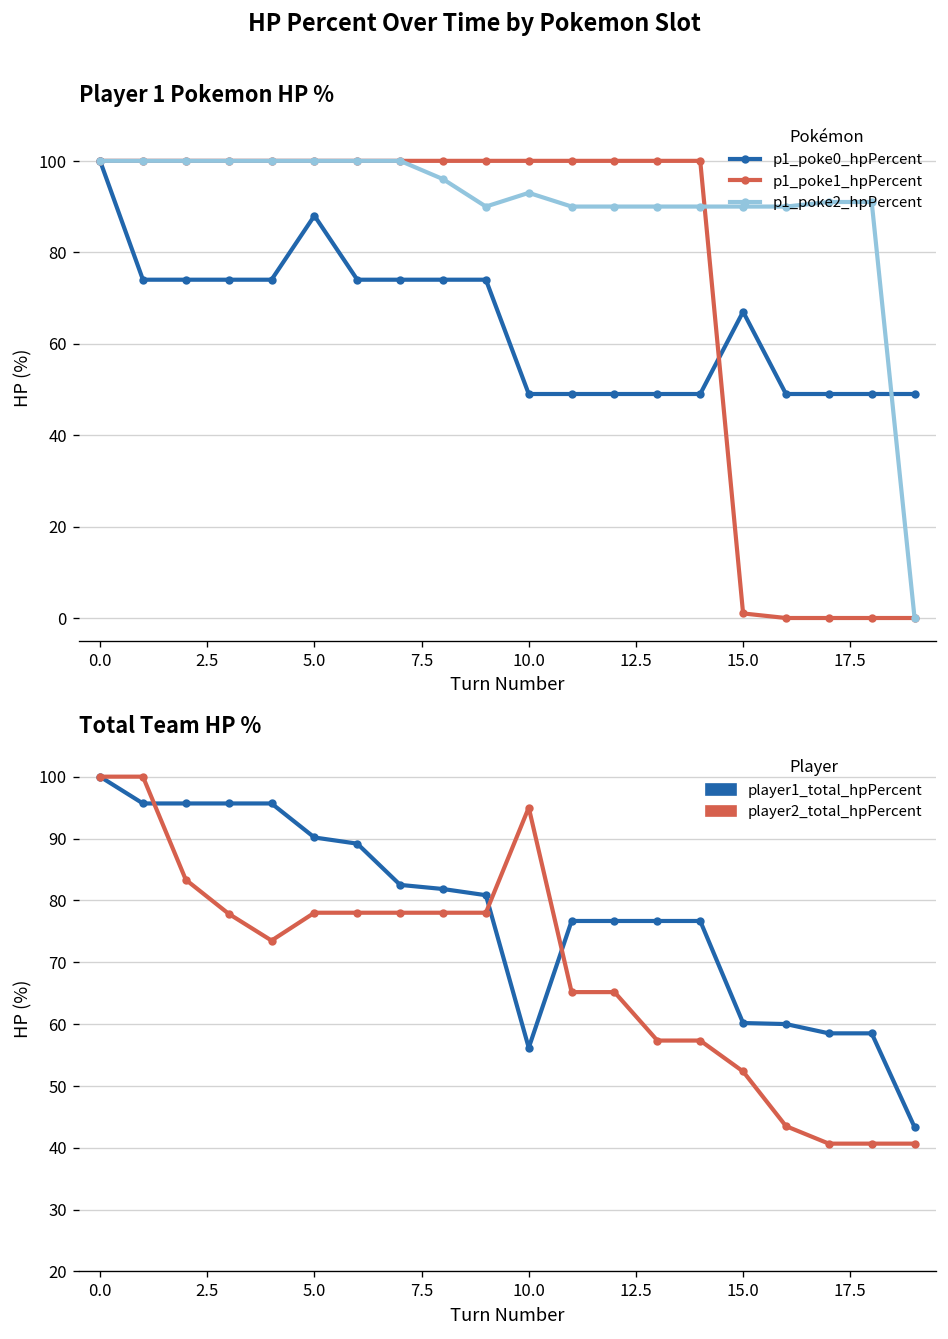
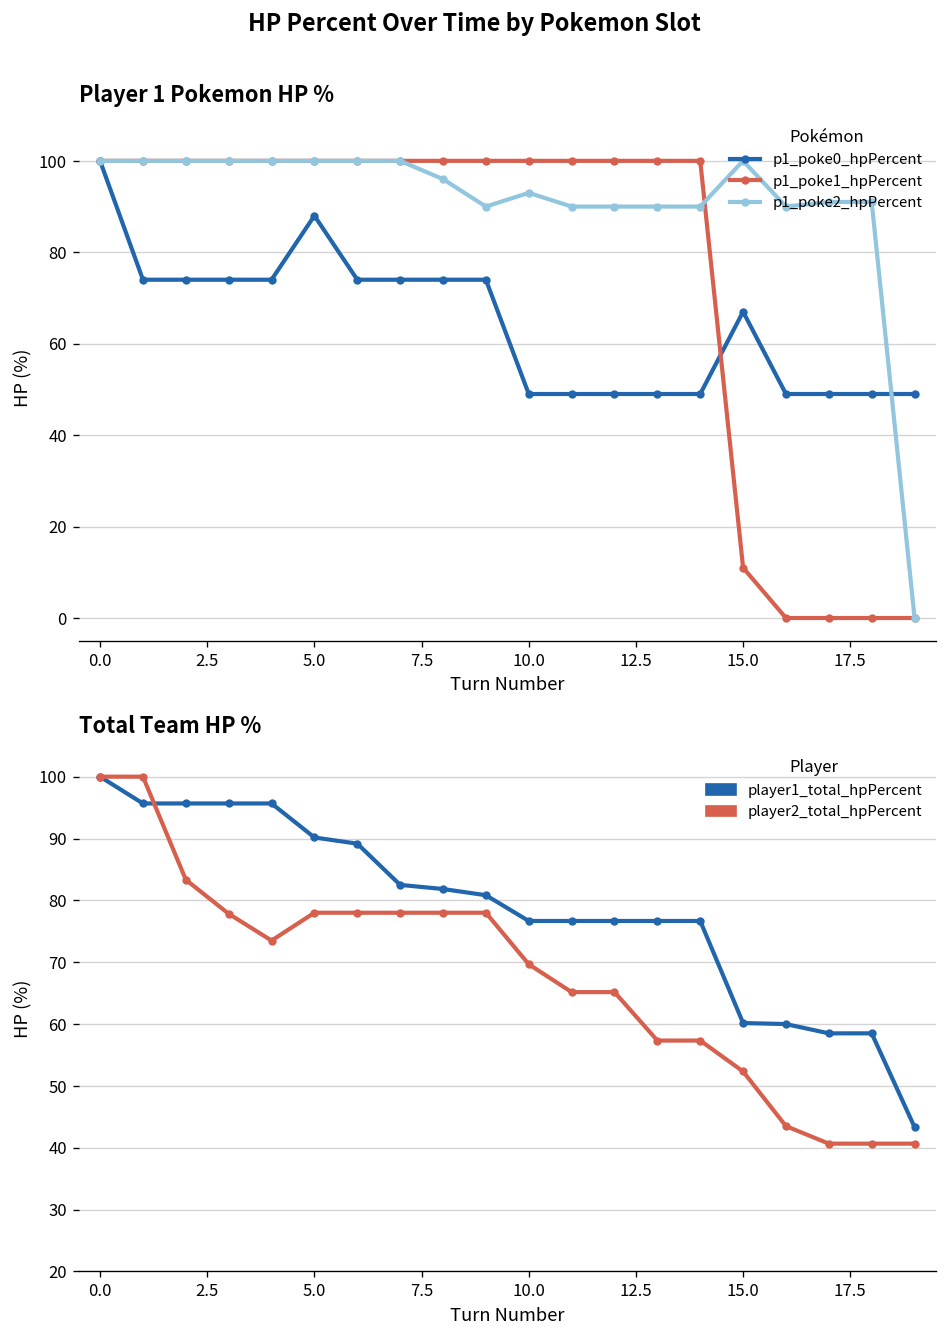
  {
    "Player 1 Pokemon HP %": {
      "p1_poke0_hpPercent": {
        "5.0": 88,
        "10.0": 49,
        "15.0": 67
      },
      "p1_poke1_hpPercent": {
        "10.0": 100,
-       "15.0": 1
+       "15.0": 11
      },
      "p1_poke2_hpPercent": {
        "10.0": 93,
-       "15.0": 90
+       "15.0": 100
      }
    },
    "Total Team HP %": {
      "player1_total_hpPercent": {
        "5.0": 90,
-       "10.0": 56,
+       "10.0": 77,
        "15.0": 60
      },
      "player2_total_hpPercent": {
        "5.0": 78,
-       "10.0": 95,
+       "10.0": 70,
        "15.0": 52
      }
    }
  }
